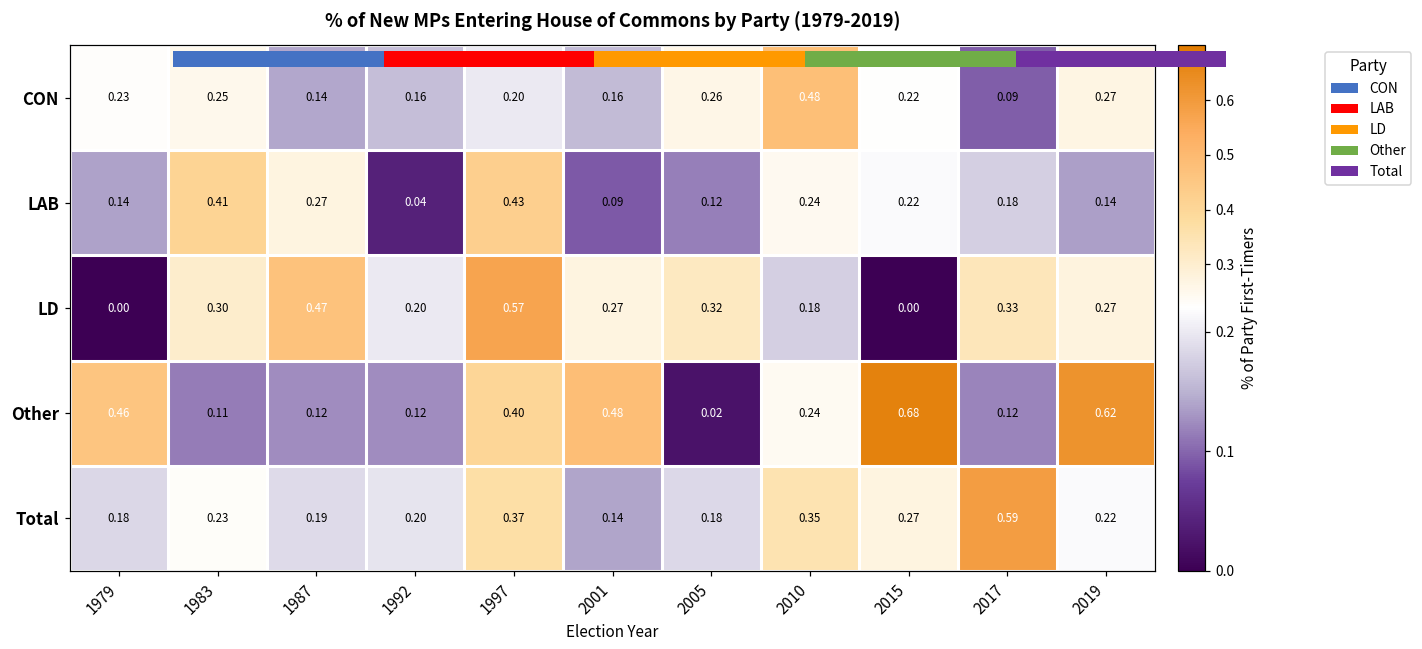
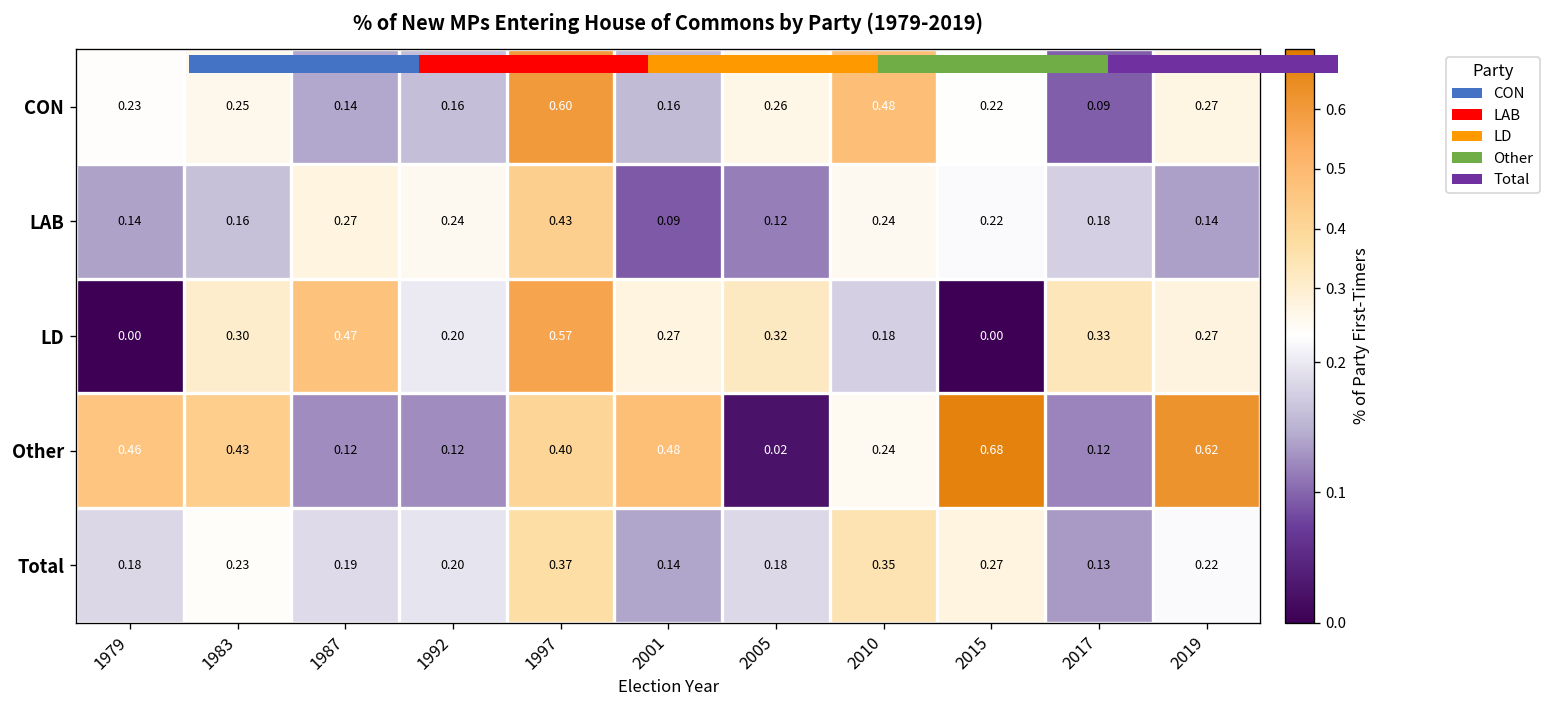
  {
    "% of New MPs Entering House of Commons by Party (1979-2019)": {
      "CON": {
        "1979": 0.23,
        "1983": 0.25,
        "1987": 0.14,
        "1992": 0.16,
-       "1997": 0.20,
+       "1997": 0.60,
        "2001": 0.16,
        "2005": 0.26,
        "2010": 0.48,
        "2015": 0.22,
        "2017": 0.09,
        "2019": 0.27
      },
      "LAB": {
        "1979": 0.14,
-       "1983": 0.41,
+       "1983": 0.16,
        "1987": 0.27,
-       "1992": 0.04,
+       "1992": 0.24,
        "1997": 0.43,
        "2001": 0.09,
        "2005": 0.12,
        "2010": 0.24,
        "2015": 0.22,
        "2017": 0.18,
        "2019": 0.14
      },
      "LD": {
        "1979": 0.00,
        "1983": 0.30,
        "1987": 0.47,
        "1992": 0.20,
        "1997": 0.57,
        "2001": 0.27,
        "2005": 0.32,
        "2010": 0.18,
        "2015": 0.00,
        "2017": 0.33,
        "2019": 0.27
      },
      "Other": {
        "1979": 0.46,
-       "1983": 0.11,
+       "1983": 0.43,
        "1987": 0.12,
        "1992": 0.12,
        "1997": 0.40,
        "2001": 0.48,
        "2005": 0.02,
        "2010": 0.24,
        "2015": 0.68,
        "2017": 0.12,
        "2019": 0.62
      },
      "Total": {
        "1979": 0.18,
        "1983": 0.23,
        "1987": 0.19,
        "1992": 0.20,
        "1997": 0.37,
        "2001": 0.14,
        "2005": 0.18,
        "2010": 0.35,
        "2015": 0.27,
-       "2017": 0.59,
+       "2017": 0.13,
        "2019": 0.22
      }
    }
  }
